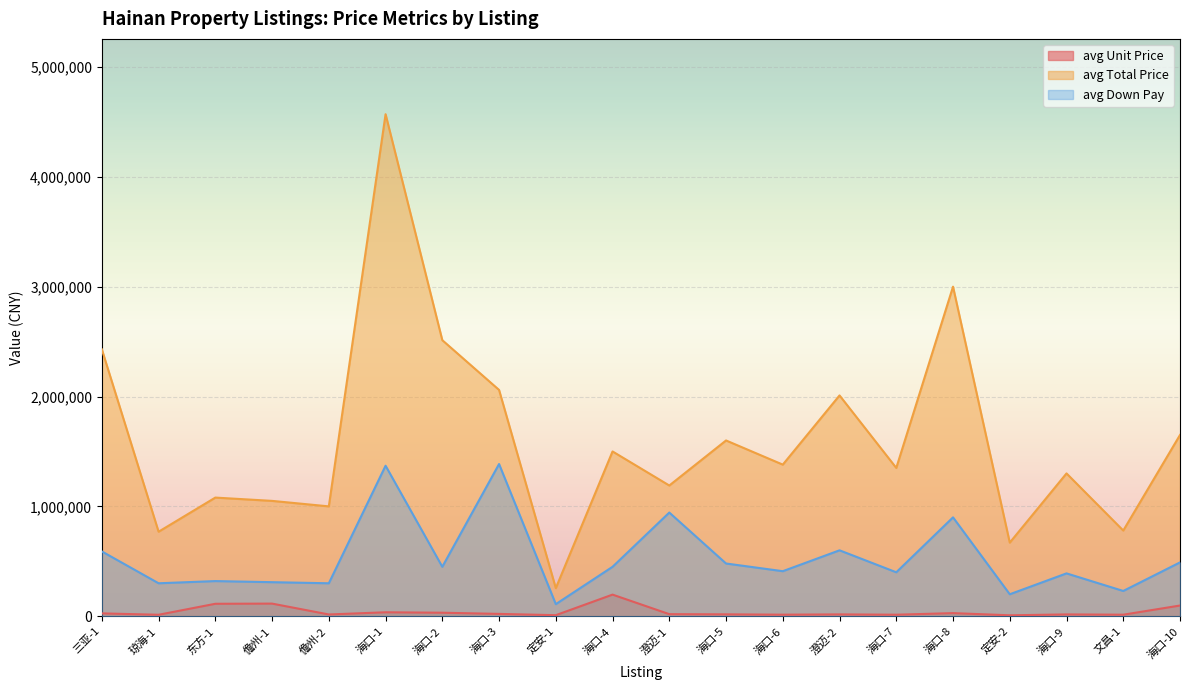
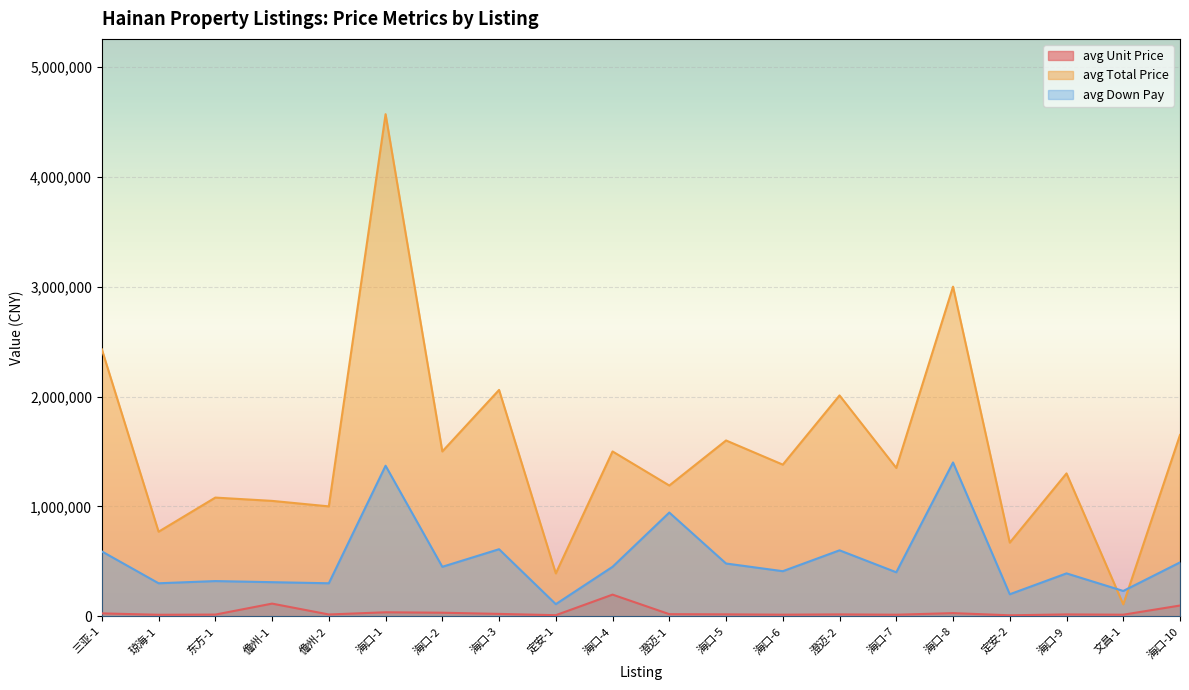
  {
    "avg Unit Price": {
      "三亚-1": "30,000",
      "琼海-1": "10,000",
-     "东方-1": "110,000",
+     "东方-1": "20,000",
      "儋州-1": "110,000",
      "儋州-2": "20,000",
      "海口-1": "40,000",
      "海口-2": "30,000",
      "海口-3": "20,000",
      "定安-1": "10,000",
      "海口-4": "200,000",
      "澄迈-1": "20,000",
      "海口-5": "20,000",
      "海口-6": "10,000",
      "澄迈-2": "20,000",
      "海口-7": "10,000",
      "海口-8": "30,000",
      "定安-2": "10,000",
      "海口-9": "20,000",
      "文昌-1": "10,000",
      "海口-10": "100,000"
    },
    "avg Total Price": {
      "三亚-1": "2,430,000",
      "琼海-1": "770,000",
      "东方-1": "1,080,000",
      "儋州-1": "1,050,000",
      "儋州-2": "1,000,000",
      "海口-1": "4,570,000",
-     "海口-2": "2,510,000",
+     "海口-2": "1,500,000",
      "海口-3": "2,060,000",
-     "定安-1": "260,000",
+     "定安-1": "390,000",
      "海口-4": "1,500,000",
      "澄迈-1": "1,190,000",
      "海口-5": "1,600,000",
      "海口-6": "1,380,000",
      "澄迈-2": "2,010,000",
      "海口-7": "1,350,000",
      "海口-8": "3,000,000",
      "定安-2": "670,000",
      "海口-9": "1,300,000",
-     "文昌-1": "780,000",
+     "文昌-1": "110,000",
      "海口-10": "1,650,000"
    },
    "avg Down Pay": {
      "三亚-1": "590,000",
      "琼海-1": "300,000",
      "东方-1": "320,000",
      "儋州-1": "310,000",
      "儋州-2": "300,000",
      "海口-1": "1,370,000",
      "海口-2": "450,000",
-     "海口-3": "1,390,000",
+     "海口-3": "610,000",
      "定安-1": "110,000",
      "海口-4": "450,000",
      "澄迈-1": "940,000",
      "海口-5": "480,000",
      "海口-6": "410,000",
      "澄迈-2": "600,000",
      "海口-7": "400,000",
-     "海口-8": "900,000",
+     "海口-8": "1,400,000",
      "定安-2": "200,000",
      "海口-9": "390,000",
      "文昌-1": "230,000",
      "海口-10": "490,000"
    }
  }
